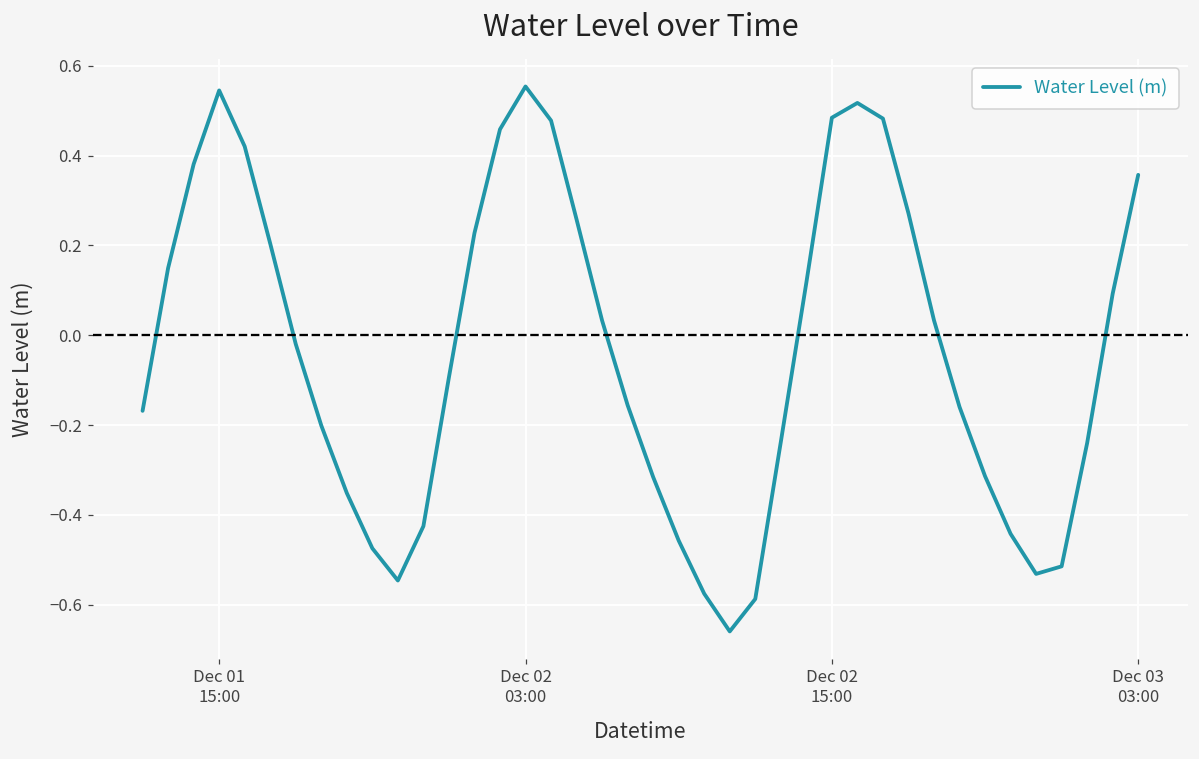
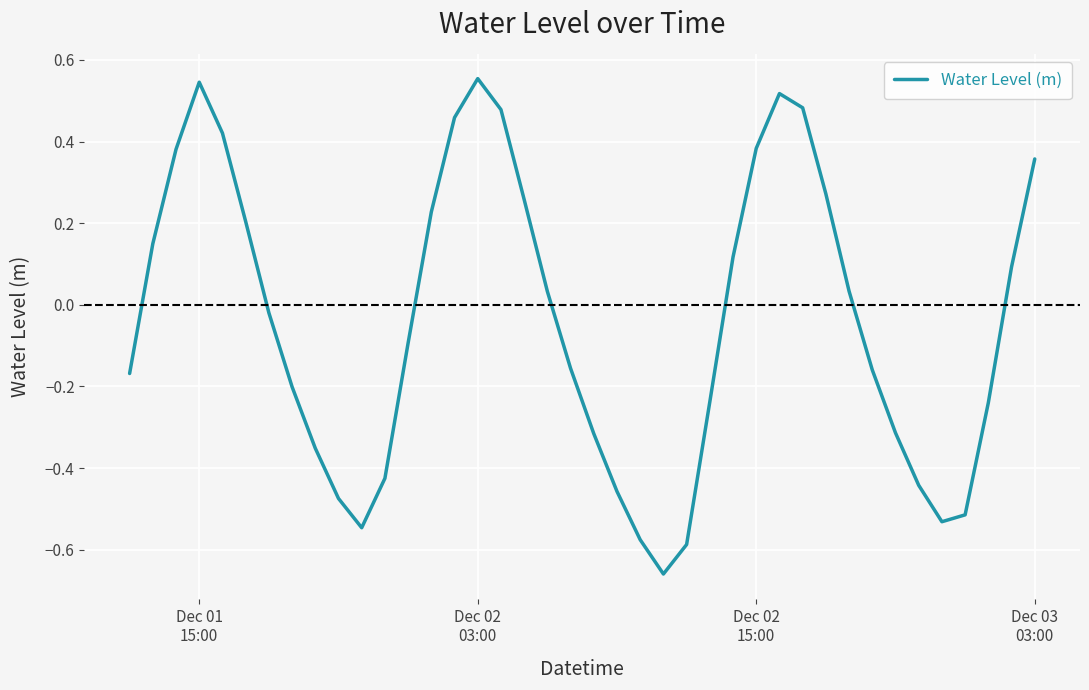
  {
    "Dec 01 15:00": 0.55,
    "Dec 02 03:00": 0.55,
-   "Dec 02 15:00": 0.48,
+   "Dec 02 15:00": 0.38,
    "Dec 03 03:00": 0.36
  }
